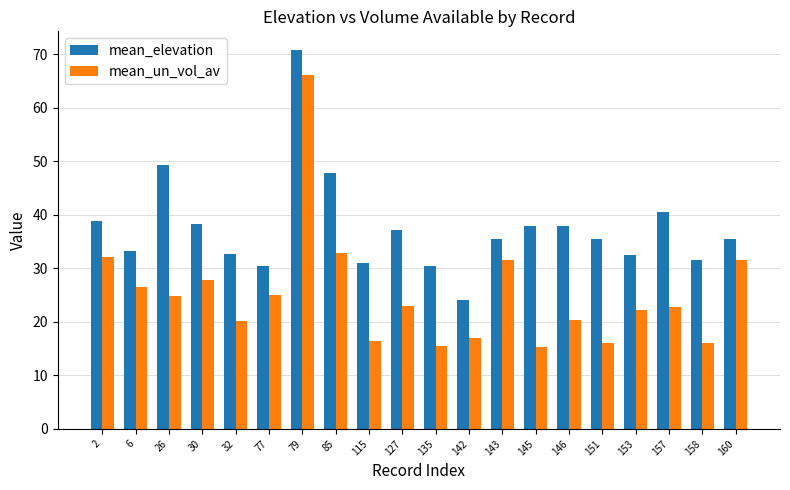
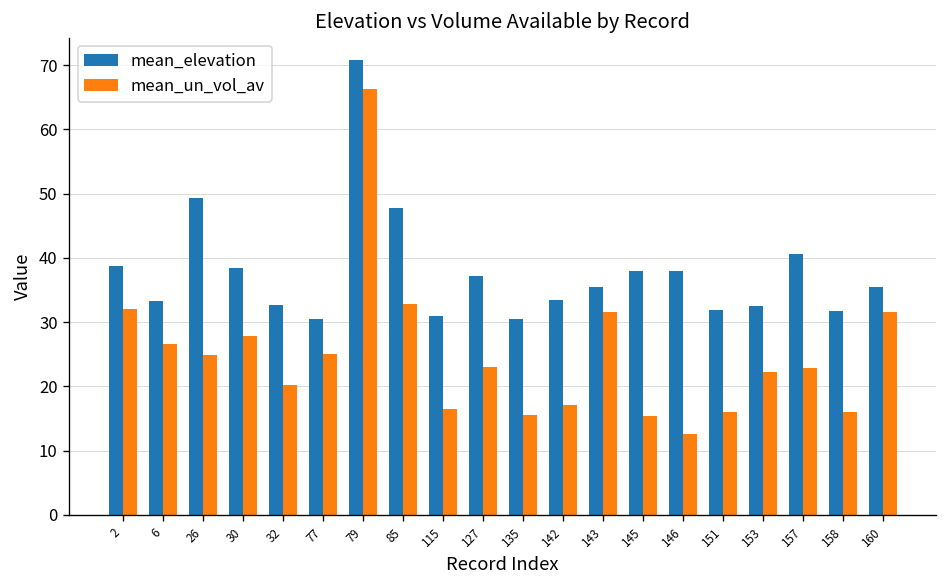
  {
    "mean_elevation": {
      "2": 39,
      "6": 33,
      "26": 49,
      "30": 38,
      "32": 33,
      "77": 30,
      "79": 71,
      "85": 48,
      "115": 31,
      "127": 37,
      "135": 30,
-     "142": 24,
+     "142": 33,
      "143": 36,
      "145": 38,
      "146": 38,
-     "151": 35,
+     "151": 32,
      "153": 33,
      "157": 41,
      "158": 32,
      "160": 36
    },
    "mean_un_vol_av": {
      "2": 32,
      "6": 27,
      "26": 25,
      "30": 28,
      "32": 20,
      "77": 25,
      "79": 66,
      "85": 33,
      "115": 17,
      "127": 23,
      "135": 15,
      "142": 17,
      "143": 32,
      "145": 15,
-     "146": 20,
+     "146": 13,
      "151": 16,
      "153": 22,
      "157": 23,
      "158": 16,
      "160": 32
    }
  }
